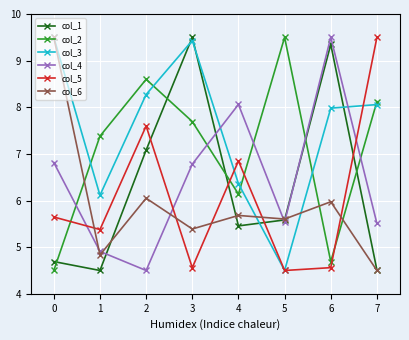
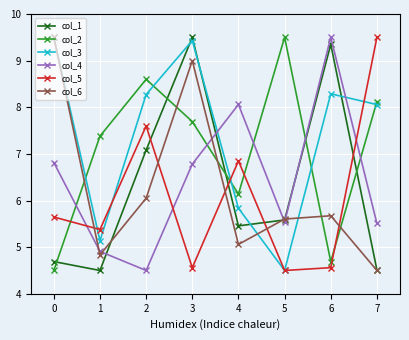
  {
    "col_3": {
-     "1": 6.1,
+     "1": 5.1,
      "2": 8.3,
      "3": 9.4,
-     "4": 6.4,
-     "6": 8.0,
+     "4": 5.8,
+     "6": 8.3,
      "7": 8.1
    },
    "col_4": {
      "0": 6.8,
      "1": 4.9,
      "2": 4.5,
      "3": 6.8,
      "4": 8.1,
      "6": 9.5,
      "7": 5.5
    },
    "col_5": {
      "0": 5.6,
      "1": 5.4,
      "2": 7.6,
      "3": 4.6,
      "4": 6.8,
      "6": 4.6,
      "7": 9.5
    },
    "col_6": {
      "1": 4.8,
      "2": 6.0,
-     "3": 5.4,
-     "4": 5.7,
-     "6": 6.0
+     "3": 9.0,
+     "4": 5.1,
+     "6": 5.7
    }
  }
